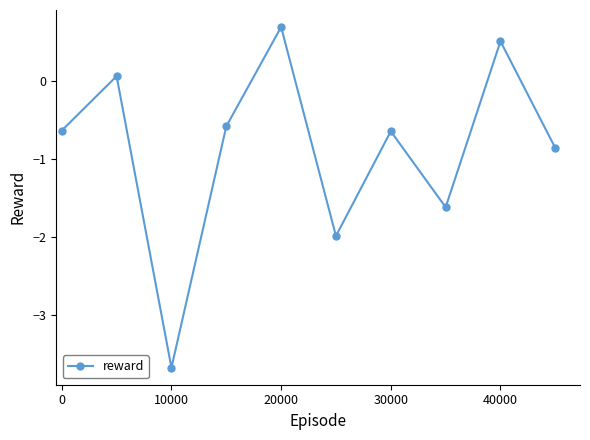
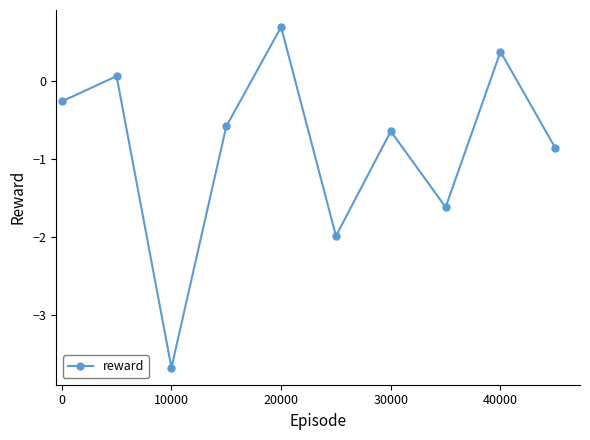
  {
-   "0": -0.6,
+   "0": -0.3,
    "10000": -3.7,
    "20000": 0.7,
    "30000": -0.6,
-   "40000": 0.5
+   "40000": 0.4
  }
